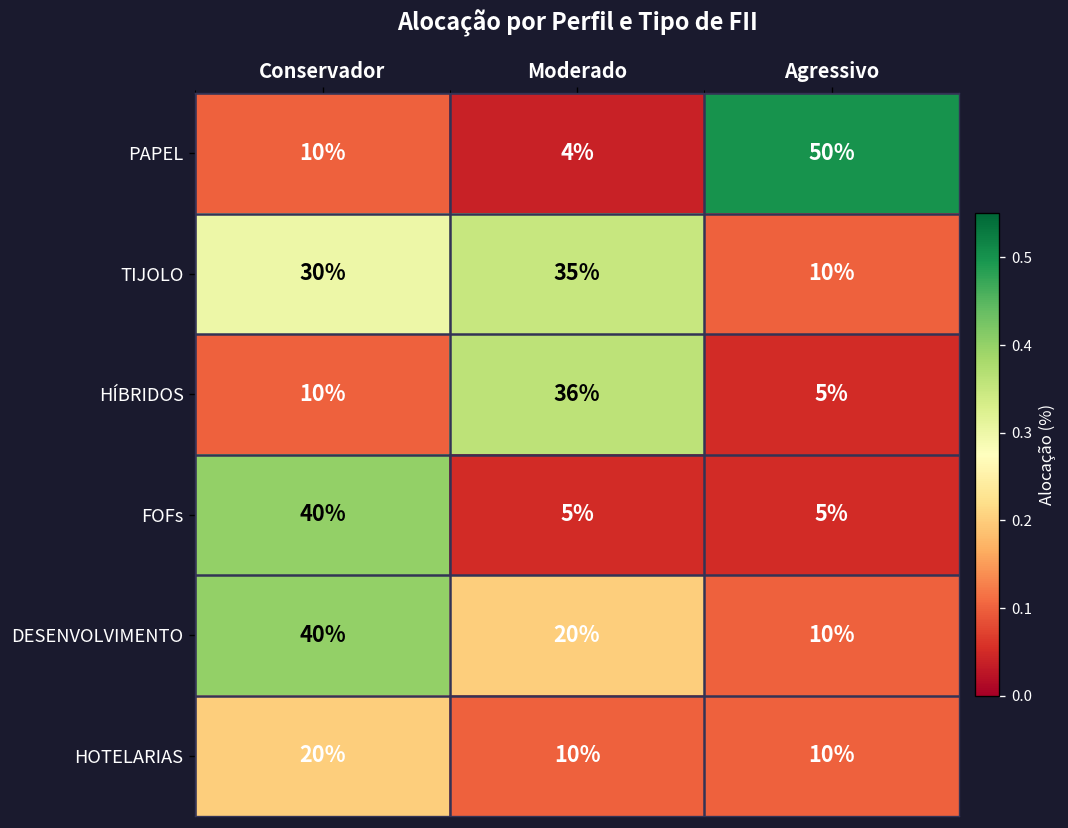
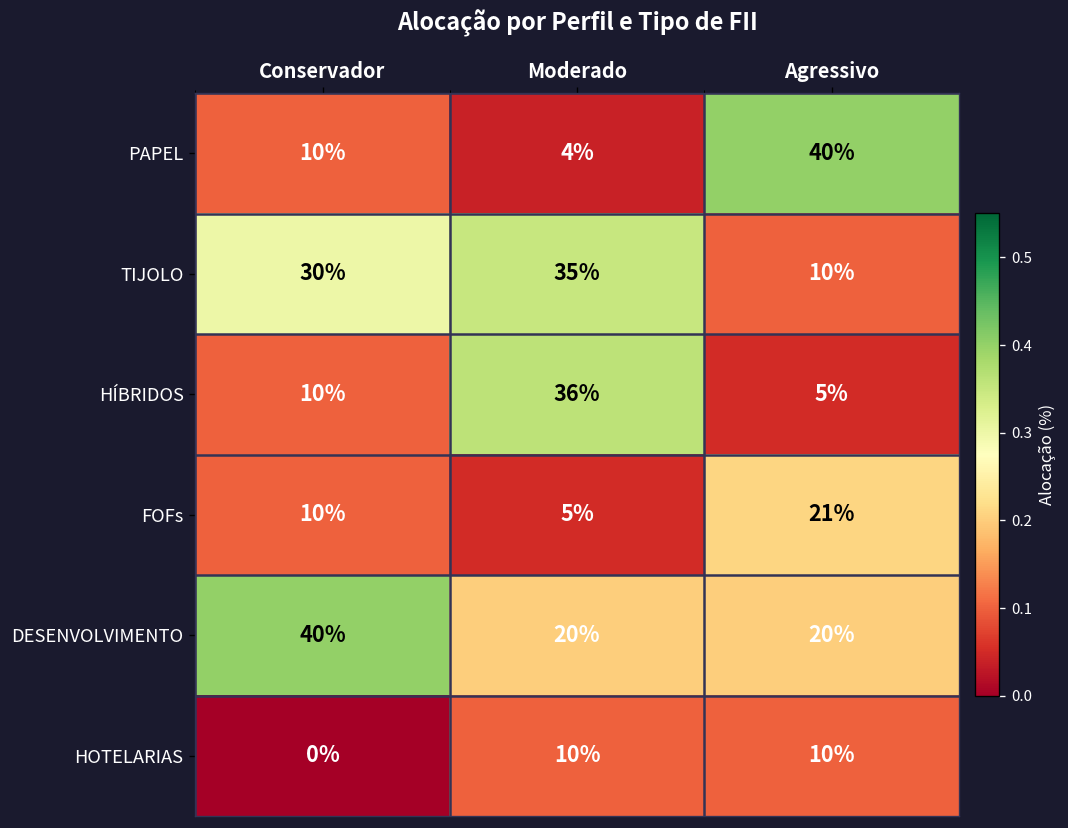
  {
    "PAPEL": {
      "Conservador": "10%",
      "Moderado": "4%",
-     "Agressivo": "50%"
+     "Agressivo": "40%"
    },
    "TIJOLO": {
      "Conservador": "30%",
      "Moderado": "35%",
      "Agressivo": "10%"
    },
    "HÍBRIDOS": {
      "Conservador": "10%",
      "Moderado": "36%",
      "Agressivo": "5%"
    },
    "FOFs": {
-     "Conservador": "40%",
+     "Conservador": "10%",
      "Moderado": "5%",
-     "Agressivo": "5%"
+     "Agressivo": "21%"
    },
    "DESENVOLVIMENTO": {
      "Conservador": "40%",
      "Moderado": "20%",
-     "Agressivo": "10%"
+     "Agressivo": "20%"
    },
    "HOTELARIAS": {
-     "Conservador": "20%",
+     "Conservador": "0%",
      "Moderado": "10%",
      "Agressivo": "10%"
    }
  }
